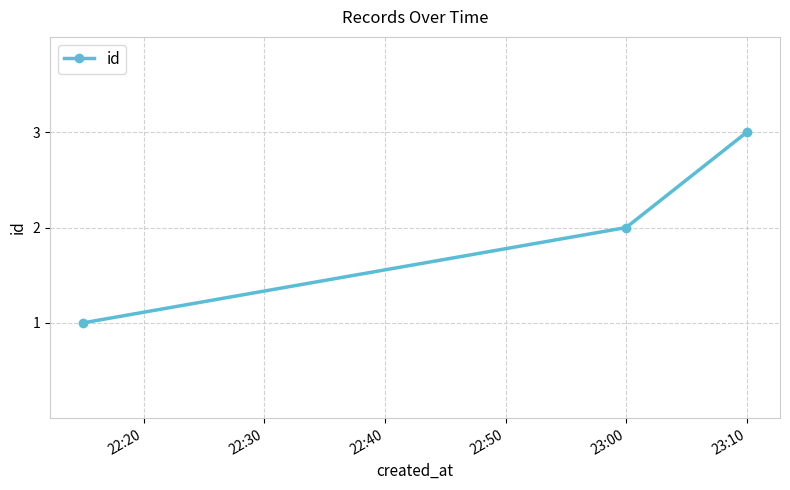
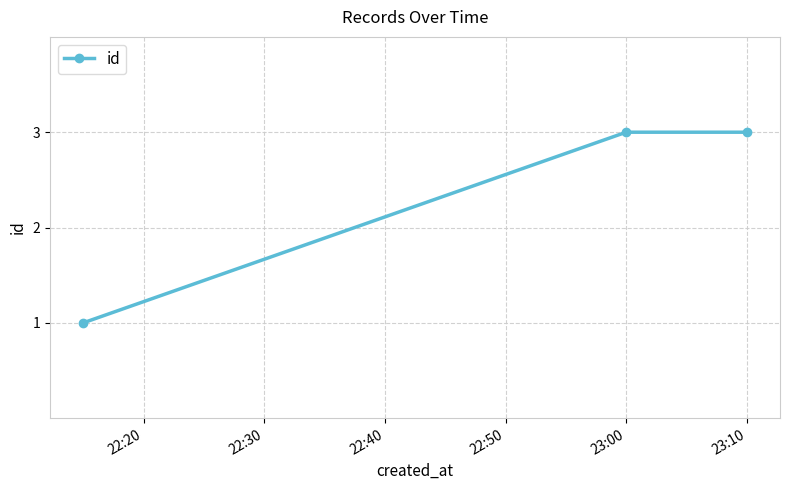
  {
-   "23:00": 2,
+   "23:00": 3,
    "23:10": 3
  }
